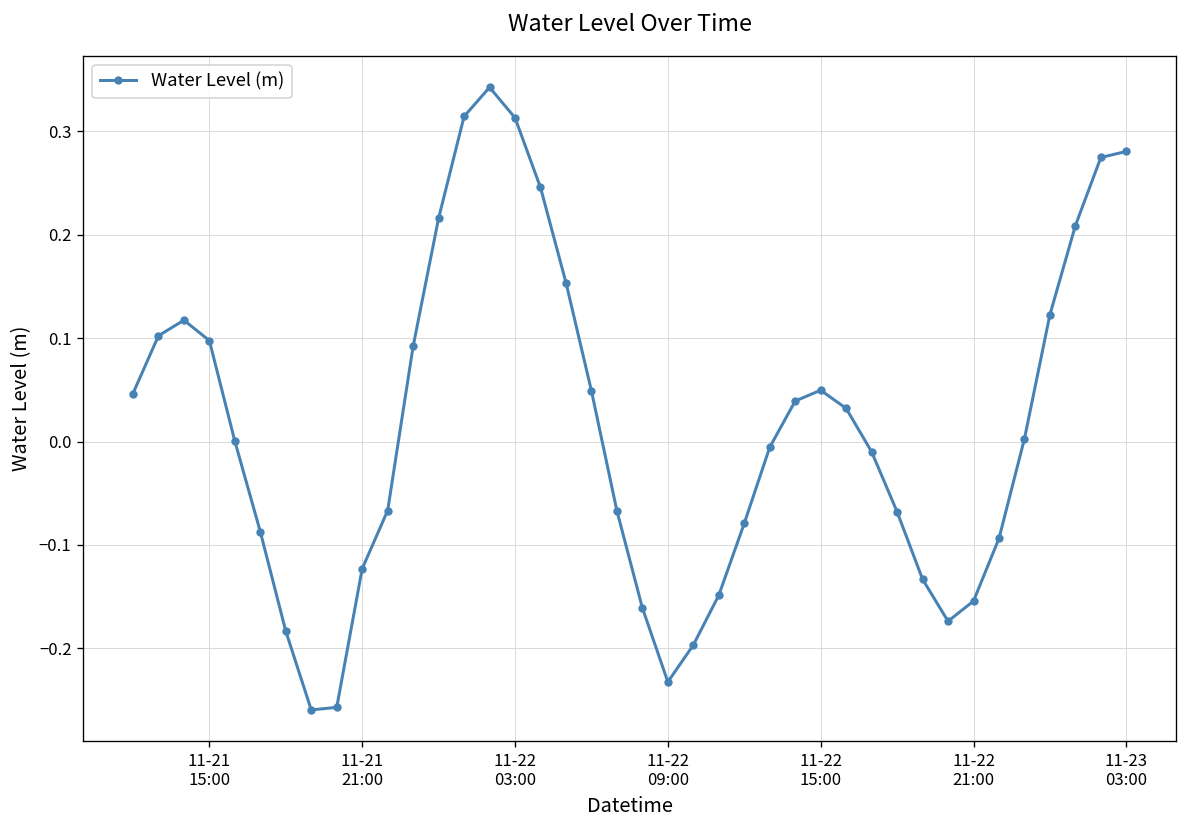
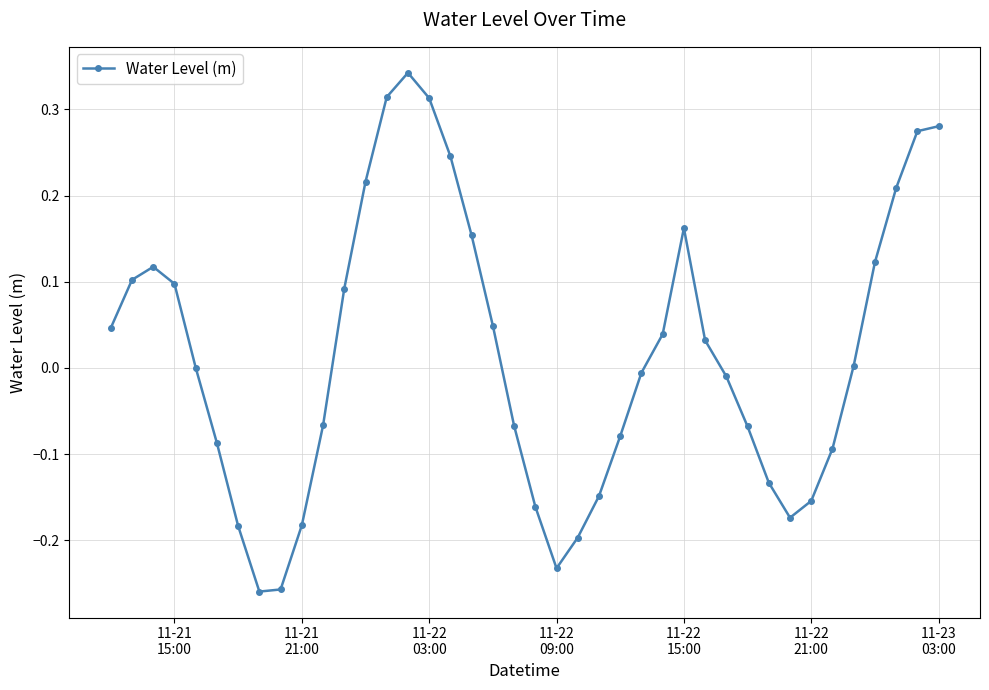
  {
    "11-21 15:00": 0.10,
-   "11-21 21:00": -0.12,
+   "11-21 21:00": -0.18,
    "11-22 03:00": 0.31,
    "11-22 09:00": -0.23,
-   "11-22 15:00": 0.05,
+   "11-22 15:00": 0.16,
    "11-22 21:00": -0.15,
    "11-23 03:00": 0.28
  }
